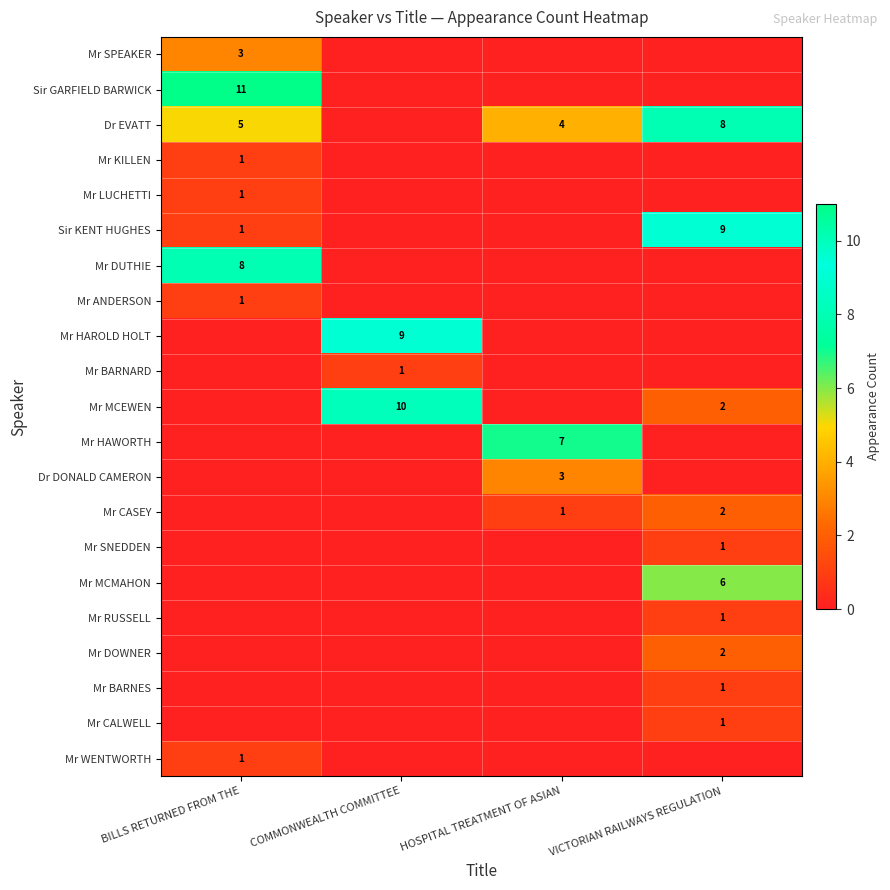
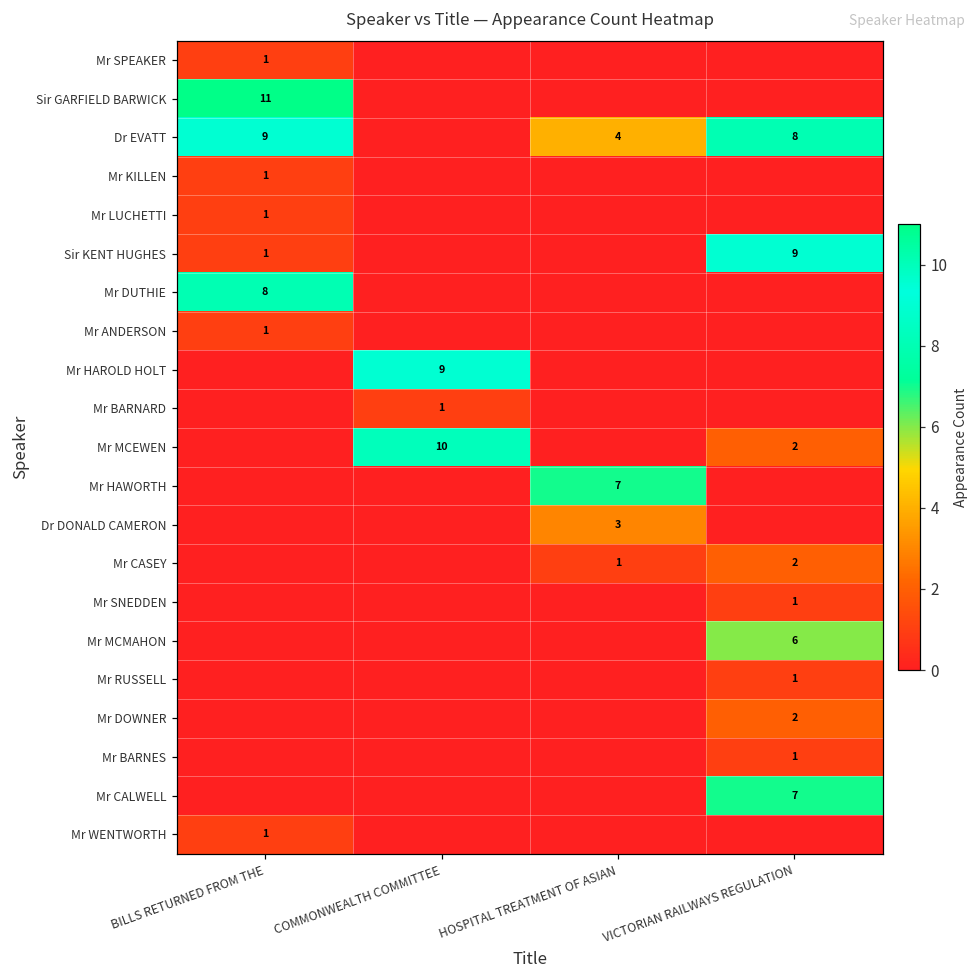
  {
    "Mr SPEAKER": {
-     "BILLS RETURNED FROM THE": 3
+     "BILLS RETURNED FROM THE": 1
    },
    "Sir GARFIELD BARWICK": {
      "BILLS RETURNED FROM THE": 11
    },
    "Dr EVATT": {
-     "BILLS RETURNED FROM THE": 5,
+     "BILLS RETURNED FROM THE": 9,
      "HOSPITAL TREATMENT OF ASIAN": 4,
      "VICTORIAN RAILWAYS REGULATION": 8
    },
    "Mr KILLEN": {
      "BILLS RETURNED FROM THE": 1
    },
    "Mr LUCHETTI": {
      "BILLS RETURNED FROM THE": 1
    },
    "Sir KENT HUGHES": {
      "BILLS RETURNED FROM THE": 1,
      "VICTORIAN RAILWAYS REGULATION": 9
    },
    "Mr DUTHIE": {
      "BILLS RETURNED FROM THE": 8
    },
    "Mr ANDERSON": {
      "BILLS RETURNED FROM THE": 1
    },
    "Mr HAROLD HOLT": {
      "COMMONWEALTH COMMITTEE": 9
    },
    "Mr BARNARD": {
      "COMMONWEALTH COMMITTEE": 1
    },
    "Mr MCEWEN": {
      "COMMONWEALTH COMMITTEE": 10,
      "VICTORIAN RAILWAYS REGULATION": 2
    },
    "Mr HAWORTH": {
      "HOSPITAL TREATMENT OF ASIAN": 7
    },
    "Dr DONALD CAMERON": {
      "HOSPITAL TREATMENT OF ASIAN": 3
    },
    "Mr CASEY": {
      "HOSPITAL TREATMENT OF ASIAN": 1,
      "VICTORIAN RAILWAYS REGULATION": 2
    },
    "Mr SNEDDEN": {
      "VICTORIAN RAILWAYS REGULATION": 1
    },
    "Mr MCMAHON": {
      "VICTORIAN RAILWAYS REGULATION": 6
    },
    "Mr RUSSELL": {
      "VICTORIAN RAILWAYS REGULATION": 1
    },
    "Mr DOWNER": {
      "VICTORIAN RAILWAYS REGULATION": 2
    },
    "Mr BARNES": {
      "VICTORIAN RAILWAYS REGULATION": 1
    },
    "Mr CALWELL": {
-     "VICTORIAN RAILWAYS REGULATION": 1
+     "VICTORIAN RAILWAYS REGULATION": 7
    },
    "Mr WENTWORTH": {
      "BILLS RETURNED FROM THE": 1
    }
  }
